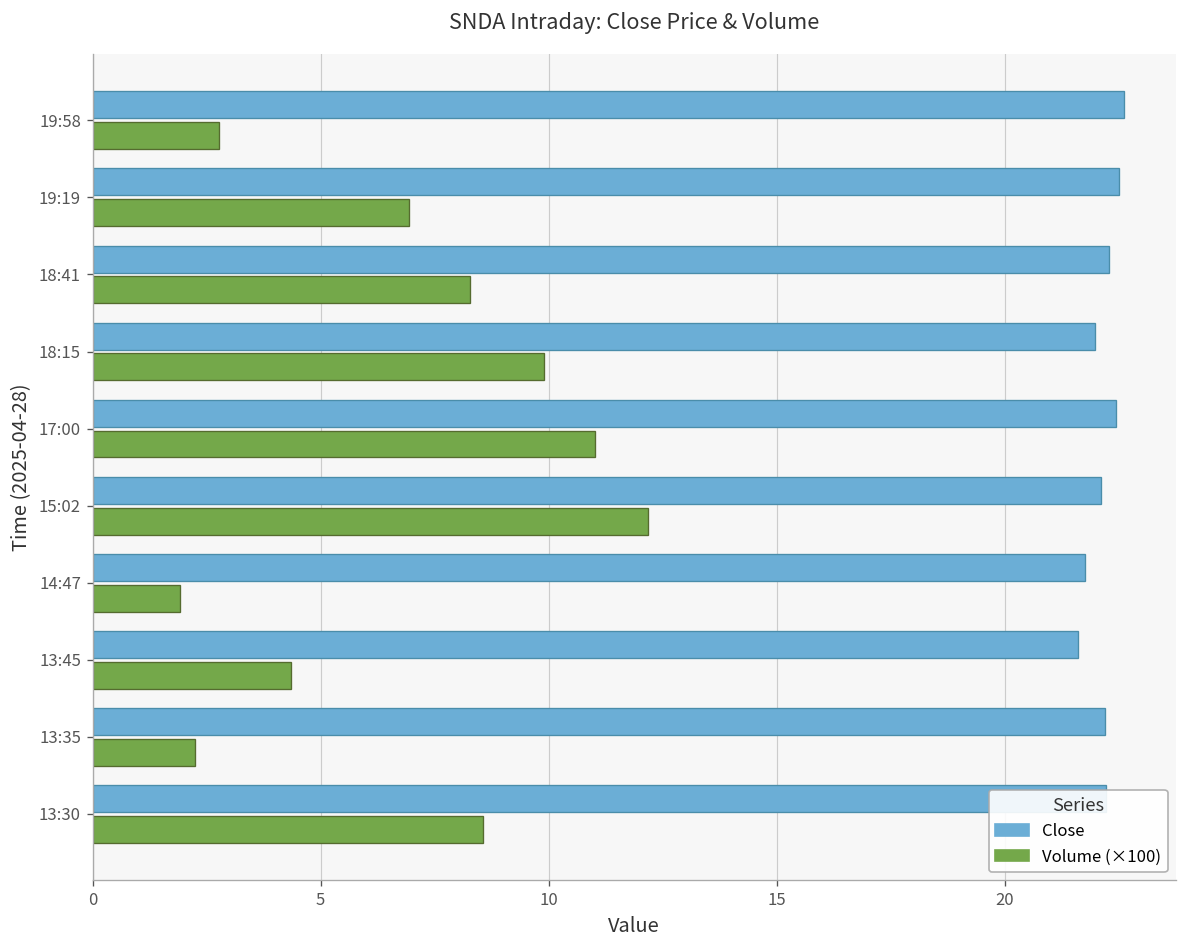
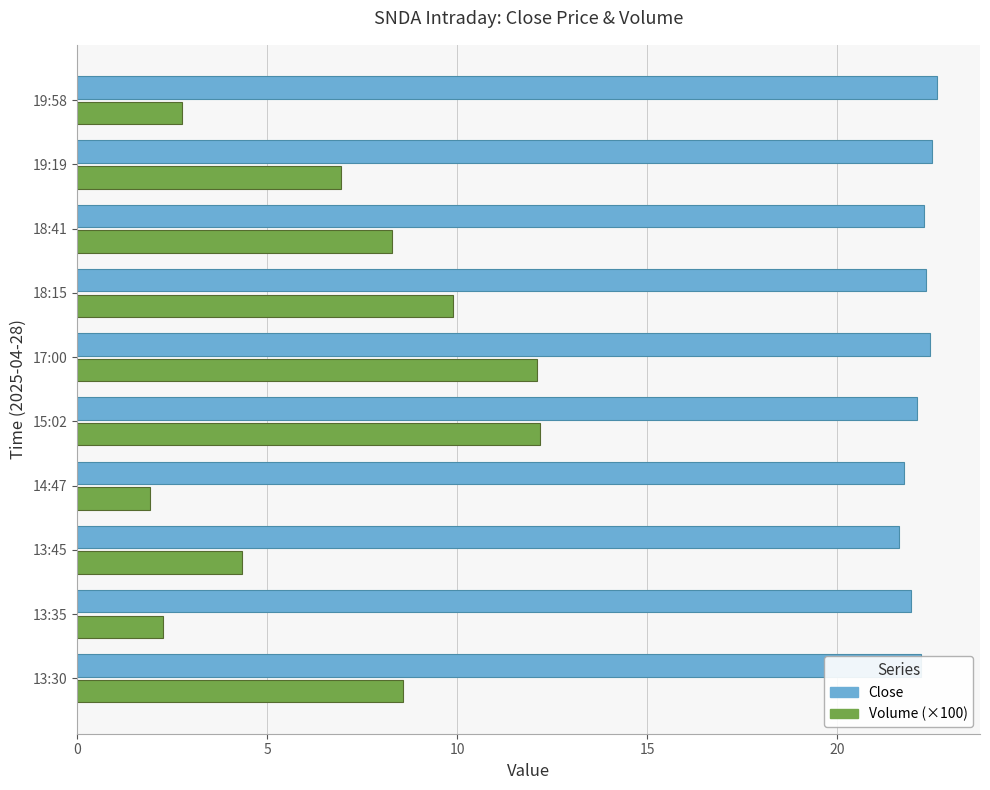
  {
    "Close": {
      "19:58": 22.6,
      "19:19": 22.5,
      "18:41": 22.3,
-     "18:15": 22.0,
+     "18:15": 22.3,
      "17:00": 22.4,
      "15:02": 22.1,
      "14:47": 21.8,
      "13:45": 21.6,
-     "13:35": 22.2
+     "13:35": 21.9
    },
    "Volume (×100)": {
      "19:58": 2.8,
      "19:19": 6.9,
      "18:41": 8.3,
      "18:15": 9.9,
-     "17:00": 11.0,
+     "17:00": 12.1,
      "15:02": 12.2,
      "14:47": 1.9,
      "13:45": 4.3,
      "13:35": 2.3,
      "13:30": 8.6
    }
  }
